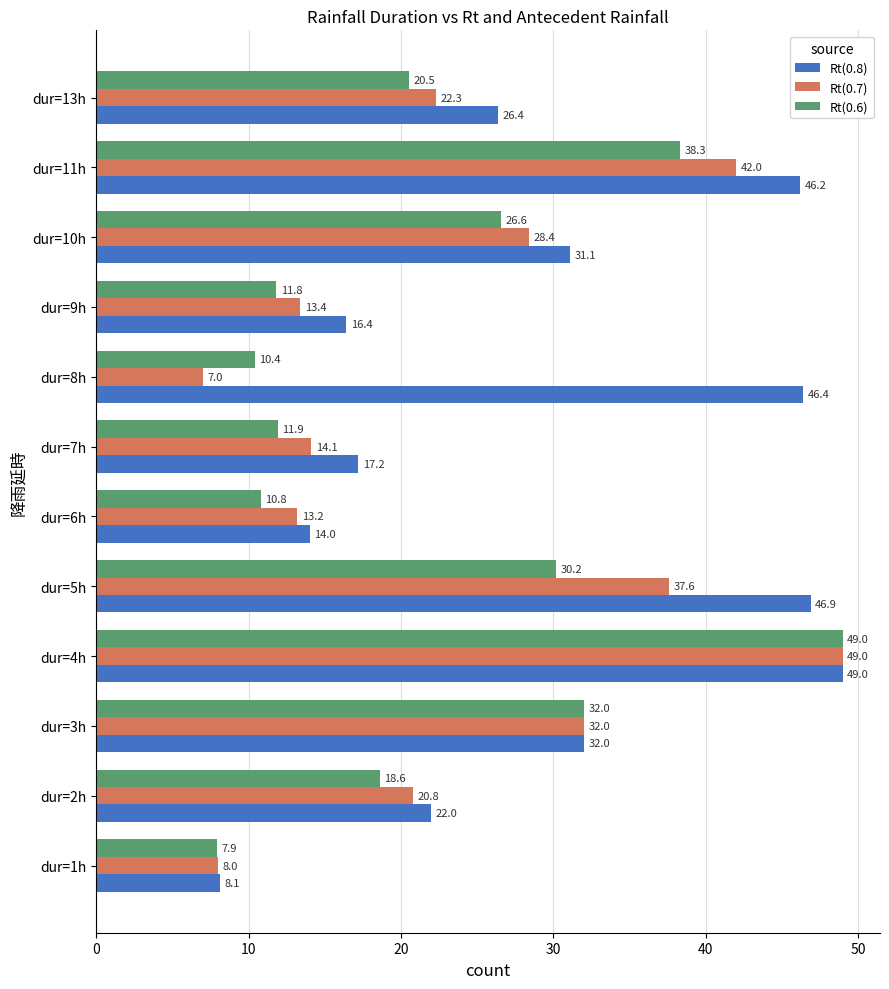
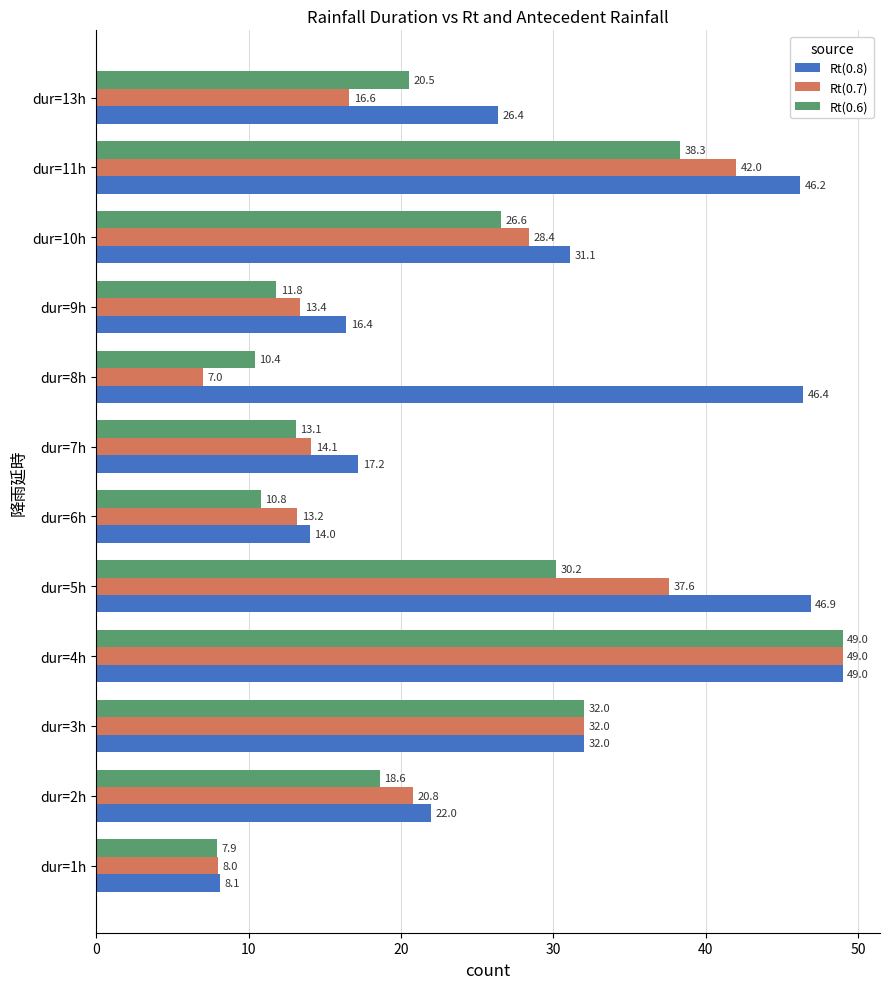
  {
    "Rt(0.8)": {
      "dur=13h": 26.4,
      "dur=11h": 46.2,
      "dur=10h": 31.1,
      "dur=9h": 16.4,
      "dur=8h": 46.4,
      "dur=7h": 17.2,
      "dur=6h": 14.0,
      "dur=5h": 46.9,
      "dur=4h": 49.0,
      "dur=3h": 32.0,
      "dur=2h": 22.0,
      "dur=1h": 8.1
    },
    "Rt(0.7)": {
-     "dur=13h": 22.3,
+     "dur=13h": 16.6,
      "dur=11h": 42.0,
      "dur=10h": 28.4,
      "dur=9h": 13.4,
      "dur=8h": 7.0,
      "dur=7h": 14.1,
      "dur=6h": 13.2,
      "dur=5h": 37.6,
      "dur=4h": 49.0,
      "dur=3h": 32.0,
      "dur=2h": 20.8,
      "dur=1h": 8.0
    },
    "Rt(0.6)": {
      "dur=13h": 20.5,
      "dur=11h": 38.3,
      "dur=10h": 26.6,
      "dur=9h": 11.8,
      "dur=8h": 10.4,
-     "dur=7h": 11.9,
+     "dur=7h": 13.1,
      "dur=6h": 10.8,
      "dur=5h": 30.2,
      "dur=4h": 49.0,
      "dur=3h": 32.0,
      "dur=2h": 18.6,
      "dur=1h": 7.9
    }
  }
